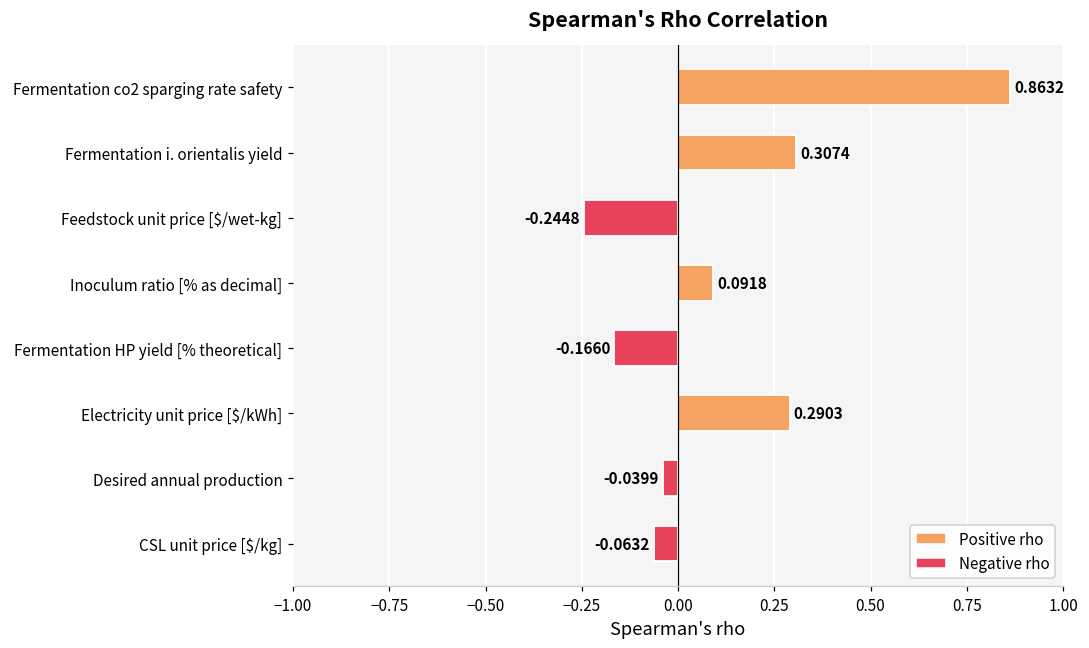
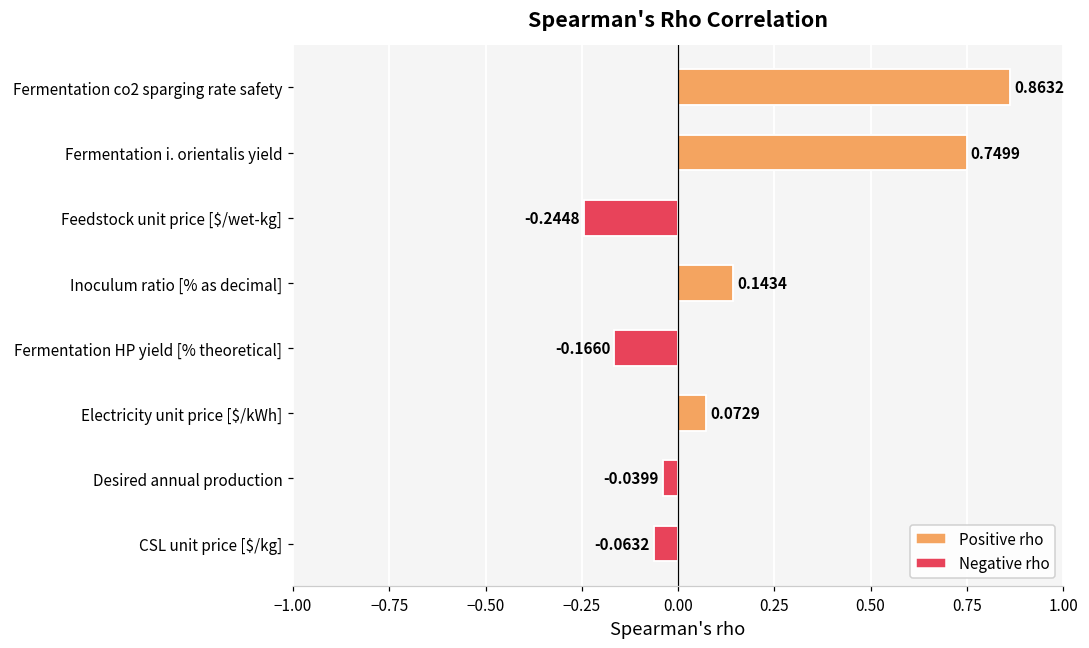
  {
    "Fermentation co2 sparging rate safety": 0.8632,
-   "Fermentation i. orientalis yield": 0.3074,
+   "Fermentation i. orientalis yield": 0.7499,
    "Feedstock unit price [$/wet-kg]": -0.2448,
-   "Inoculum ratio [% as decimal]": 0.0918,
+   "Inoculum ratio [% as decimal]": 0.1434,
    "Fermentation HP yield [% theoretical]": -0.1660,
-   "Electricity unit price [$/kWh]": 0.2903,
+   "Electricity unit price [$/kWh]": 0.0729,
    "Desired annual production": -0.0399,
    "CSL unit price [$/kg]": -0.0632
  }
